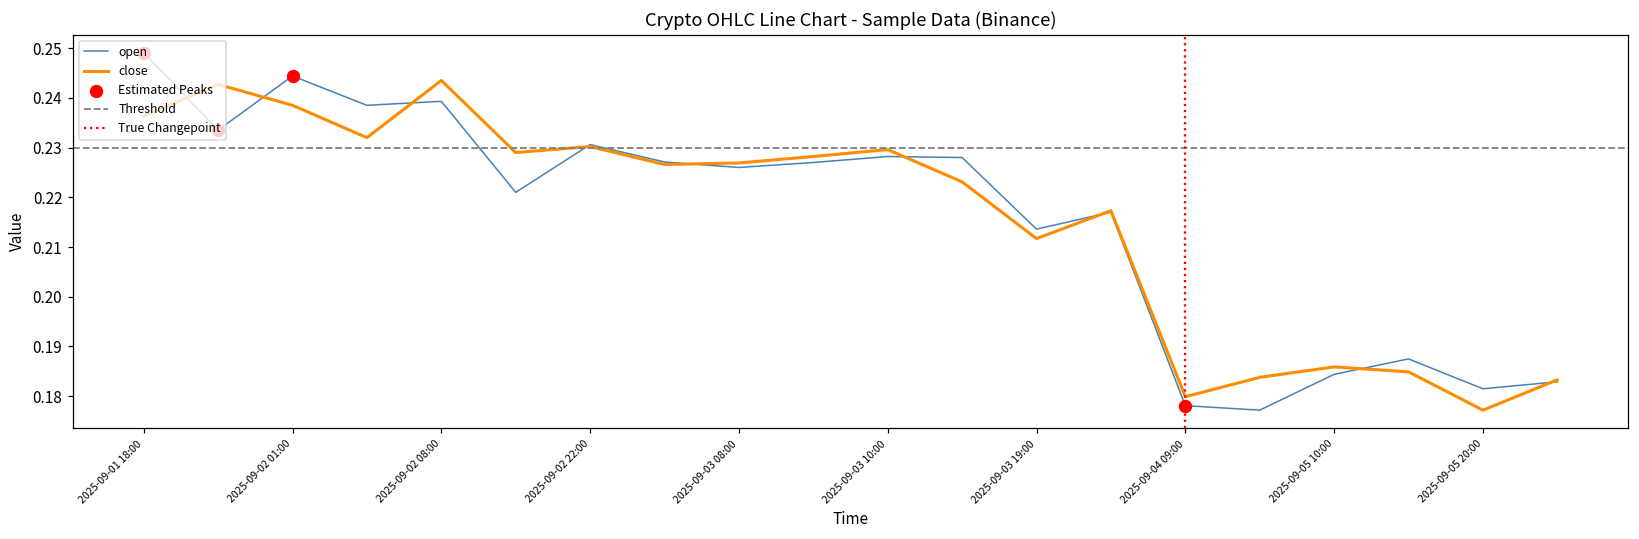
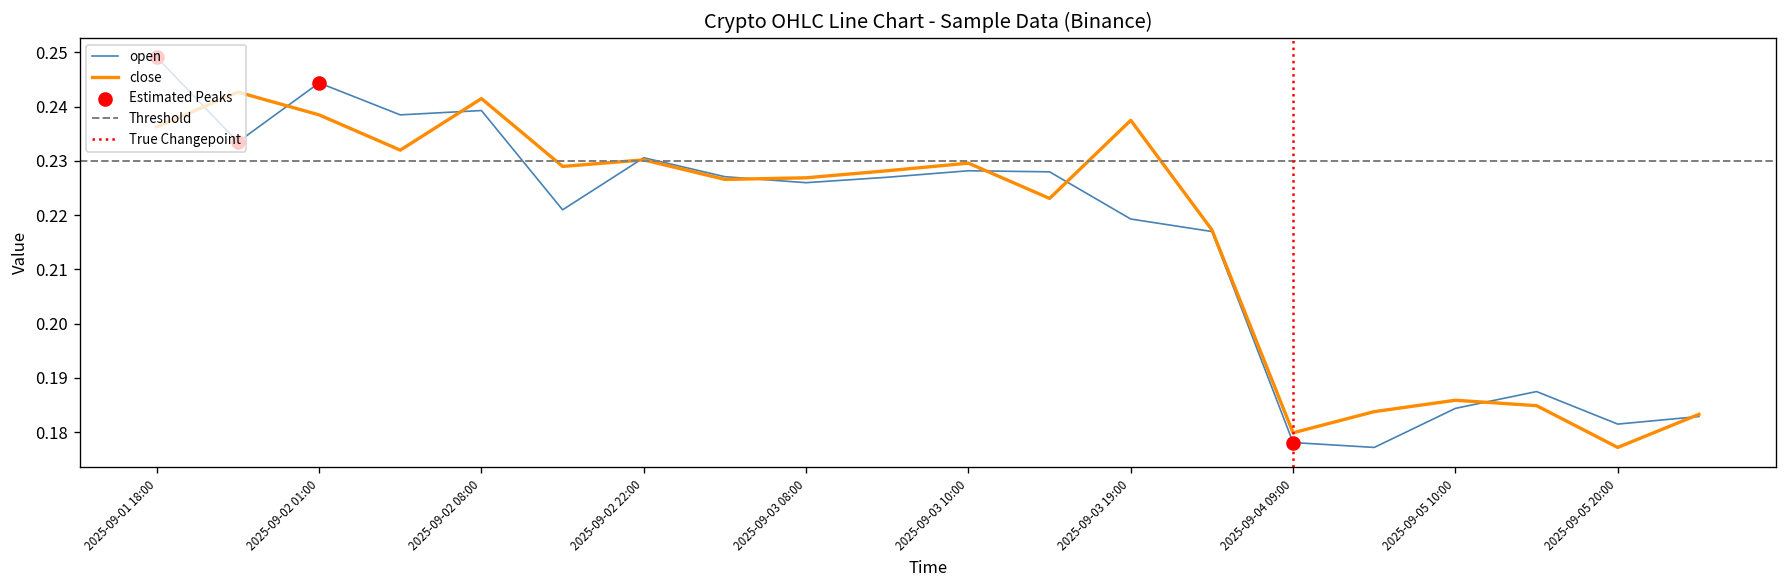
  {
    "open": {
      "2025-09-02 08:00": 0.239,
      "2025-09-03 08:00": 0.226,
      "2025-09-03 10:00": 0.228,
-     "2025-09-03 19:00": 0.214,
+     "2025-09-03 19:00": 0.219,
      "2025-09-05 10:00": 0.184,
      "2025-09-05 20:00": 0.182
    },
    "close": {
      "2025-09-02 01:00": 0.239,
-     "2025-09-02 08:00": 0.244,
+     "2025-09-02 08:00": 0.242,
      "2025-09-03 08:00": 0.227,
      "2025-09-03 10:00": 0.230,
-     "2025-09-03 19:00": 0.212,
+     "2025-09-03 19:00": 0.238,
      "2025-09-04 09:00": 0.180,
      "2025-09-05 10:00": 0.186,
      "2025-09-05 20:00": 0.177
    }
  }
